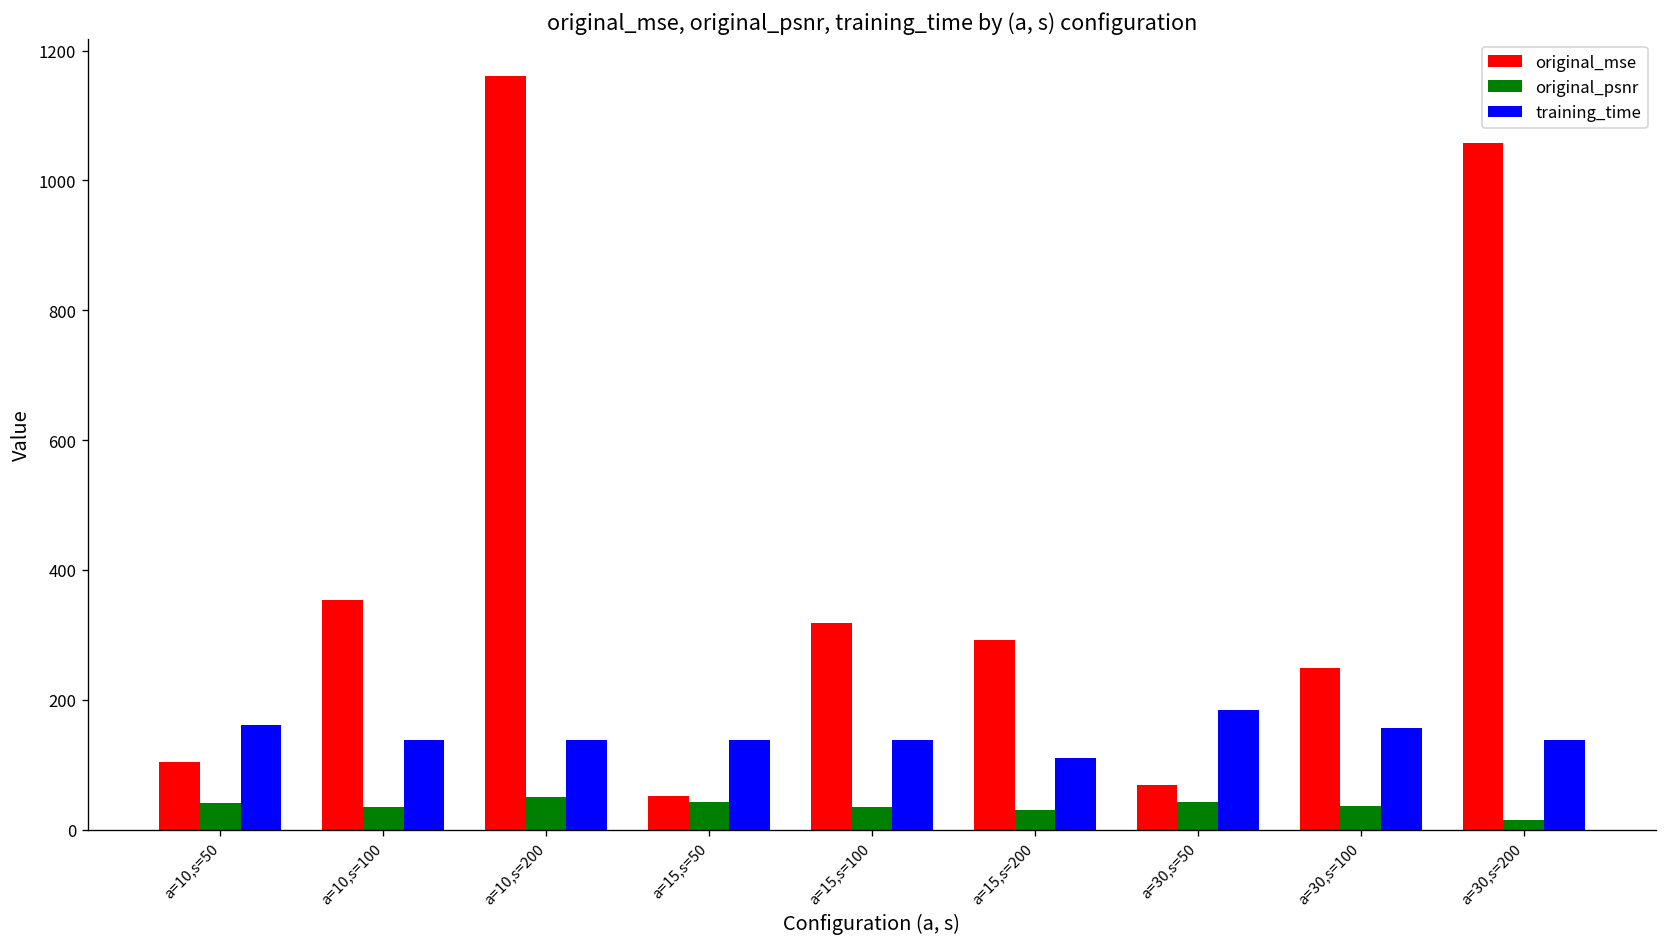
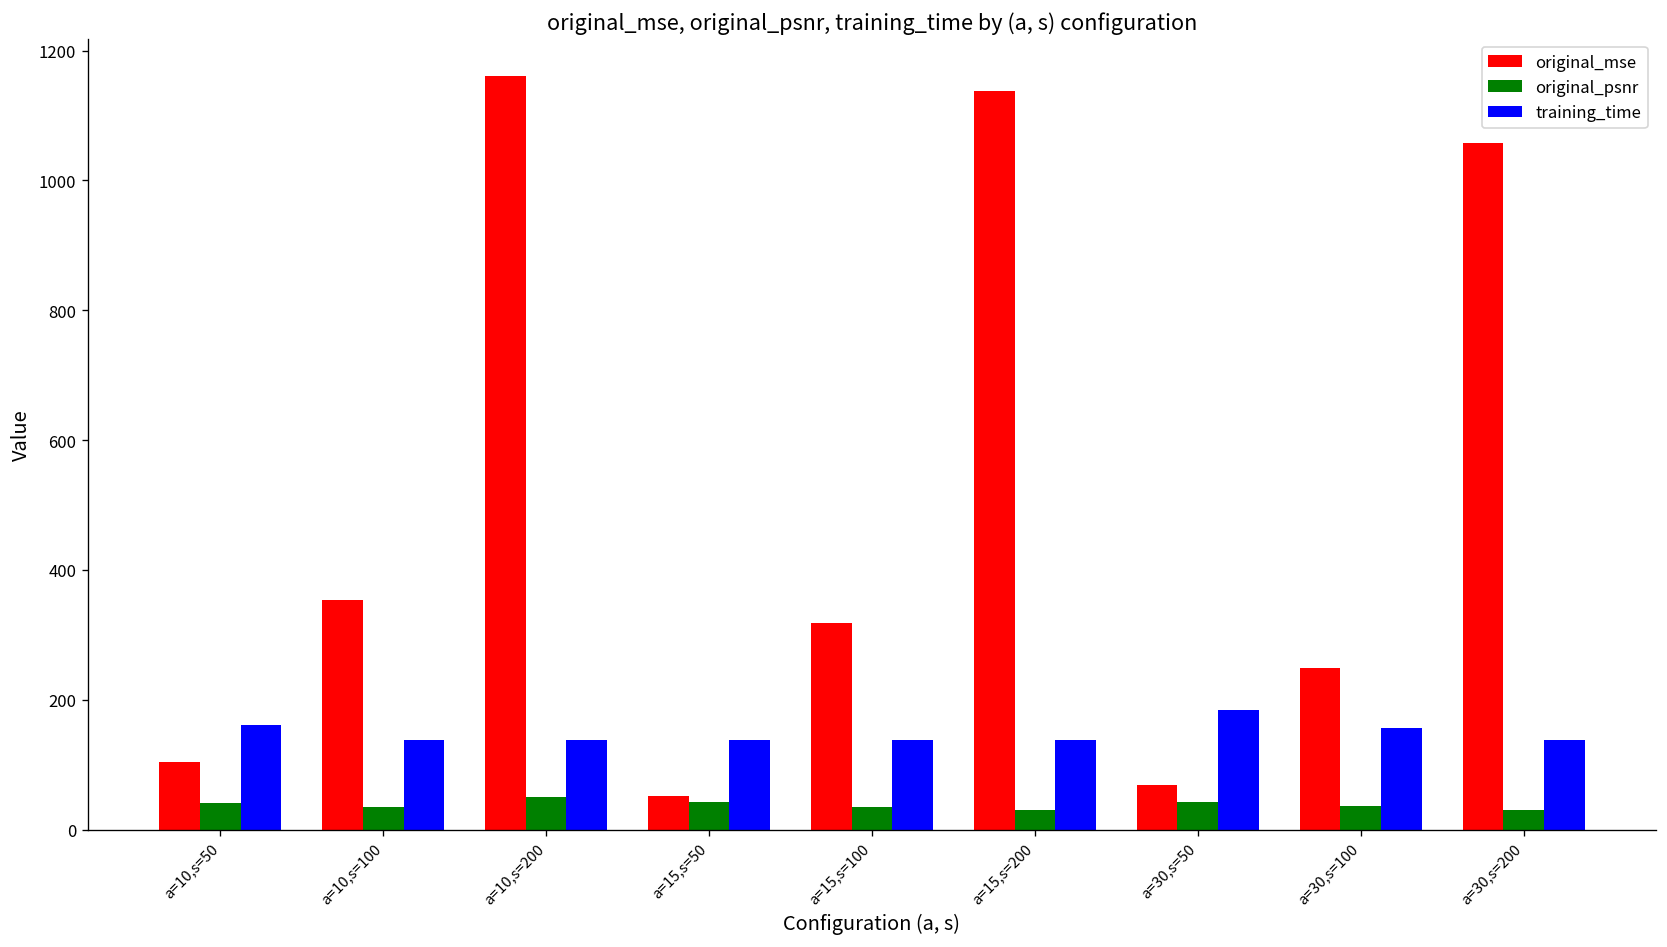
  {
    "original_mse": {
      "a=10,s=50": 100,
      "a=10,s=100": 350,
      "a=10,s=200": 1160,
      "a=15,s=50": 50,
      "a=15,s=100": 320,
-     "a=15,s=200": 290,
+     "a=15,s=200": 1140,
      "a=30,s=50": 70,
      "a=30,s=100": 250,
      "a=30,s=200": 1060
    },
    "original_psnr": {
      "a=10,s=50": 40,
      "a=10,s=100": 30,
      "a=10,s=200": 50,
      "a=15,s=50": 40,
      "a=15,s=100": 40,
      "a=15,s=200": 30,
      "a=30,s=50": 40,
      "a=30,s=100": 40,
-     "a=30,s=200": 10
+     "a=30,s=200": 30
    },
    "training_time": {
      "a=10,s=50": 160,
      "a=10,s=100": 140,
      "a=10,s=200": 140,
      "a=15,s=50": 140,
      "a=15,s=100": 140,
-     "a=15,s=200": 110,
+     "a=15,s=200": 140,
      "a=30,s=50": 180,
      "a=30,s=100": 160,
      "a=30,s=200": 140
    }
  }
